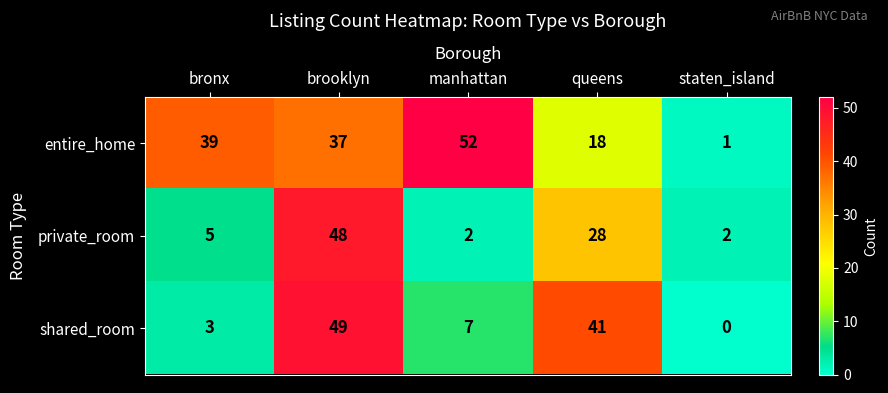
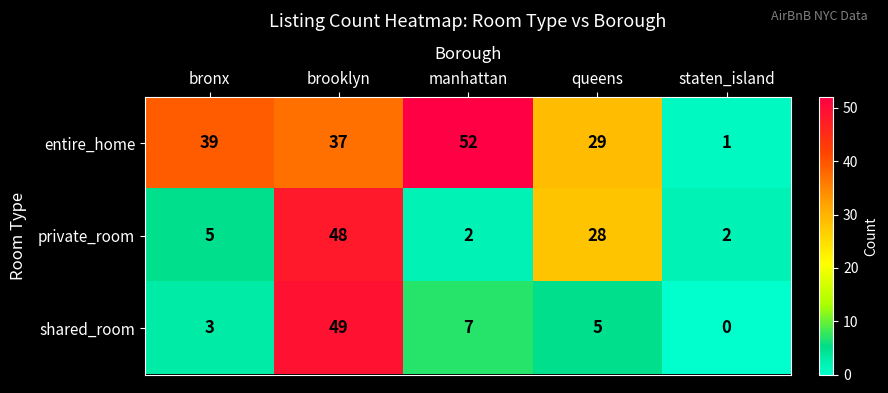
  {
    "entire_home": {
      "bronx": 39,
      "brooklyn": 37,
      "manhattan": 52,
-     "queens": 18,
+     "queens": 29,
      "staten_island": 1
    },
    "private_room": {
      "bronx": 5,
      "brooklyn": 48,
      "manhattan": 2,
      "queens": 28,
      "staten_island": 2
    },
    "shared_room": {
      "bronx": 3,
      "brooklyn": 49,
      "manhattan": 7,
-     "queens": 41,
+     "queens": 5,
      "staten_island": 0
    }
  }
